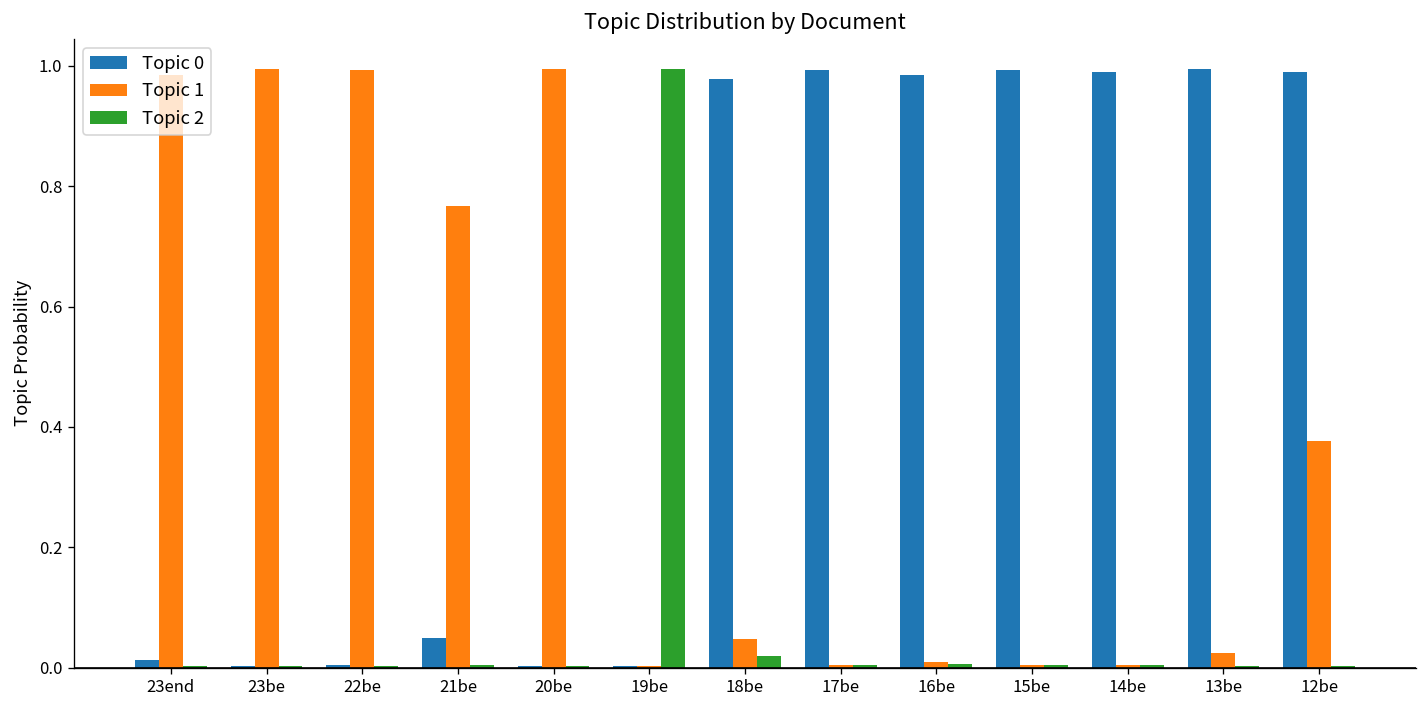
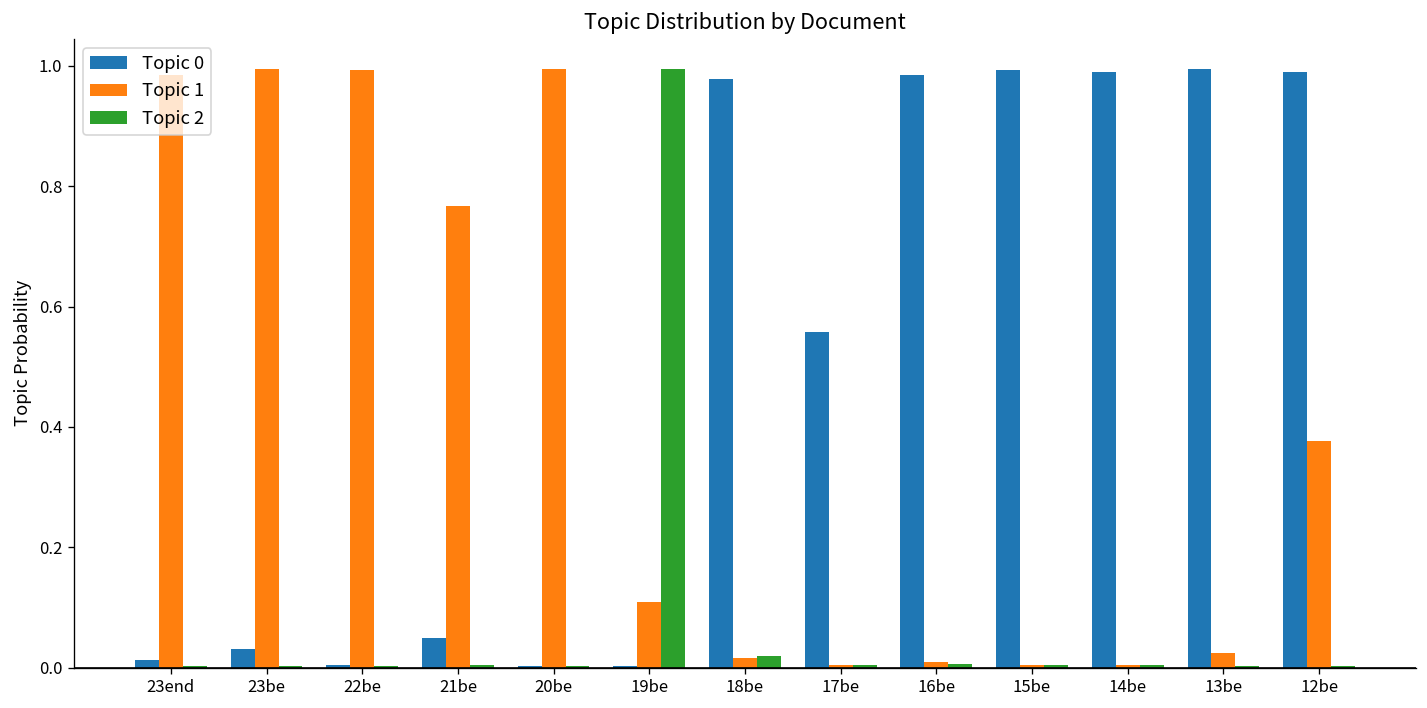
  {
    "Topic 0": {
      "23end": 0.01,
-     "23be": 0.00,
+     "23be": 0.03,
      "21be": 0.05,
      "18be": 0.98,
-     "17be": 0.99,
+     "17be": 0.56,
      "16be": 0.98,
      "15be": 0.99,
      "14be": 0.99,
      "13be": 0.99,
      "12be": 0.99
    },
    "Topic 1": {
      "23be": 0.99,
      "22be": 0.99,
      "21be": 0.77,
      "20be": 1.00,
-     "19be": 0.00,
-     "18be": 0.05,
+     "19be": 0.11,
+     "18be": 0.02,
      "16be": 0.01,
      "13be": 0.02,
      "12be": 0.38
    },
    "Topic 2": {
      "19be": 0.99,
      "18be": 0.02,
      "16be": 0.01
    }
  }
